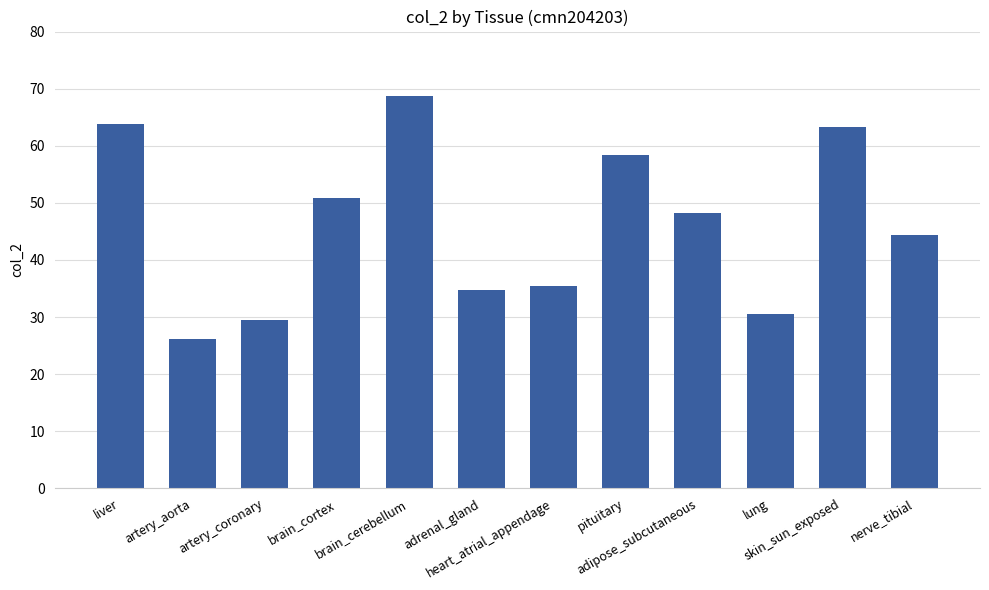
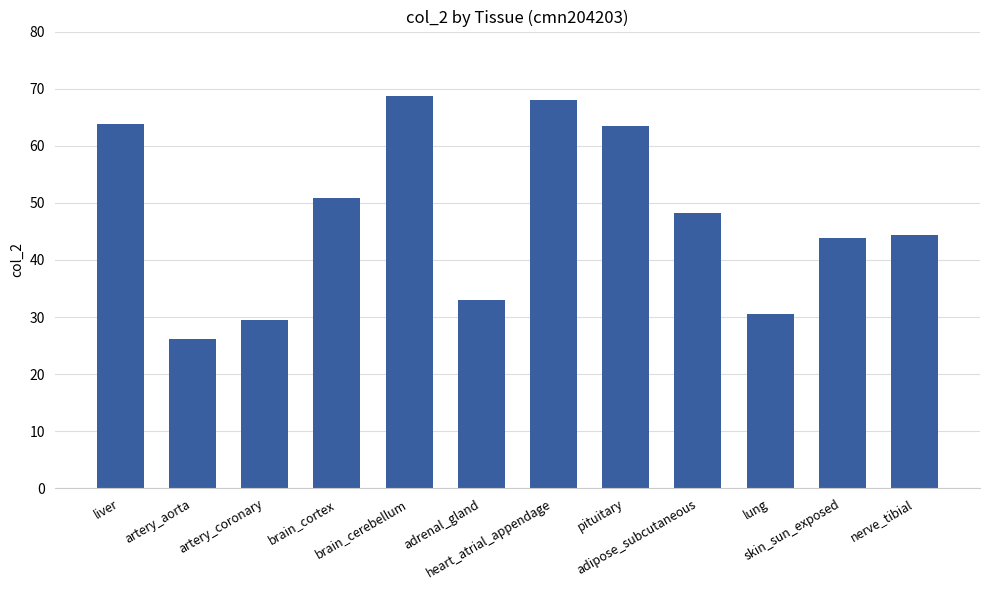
  {
    "liver": 64,
    "artery_aorta": 26,
    "artery_coronary": 29,
    "brain_cortex": 51,
    "brain_cerebellum": 69,
-   "adrenal_gland": 35,
-   "heart_atrial_appendage": 35,
-   "pituitary": 58,
+   "adrenal_gland": 33,
+   "heart_atrial_appendage": 68,
+   "pituitary": 63,
    "adipose_subcutaneous": 48,
    "lung": 30,
-   "skin_sun_exposed": 63,
+   "skin_sun_exposed": 44,
    "nerve_tibial": 44
  }
